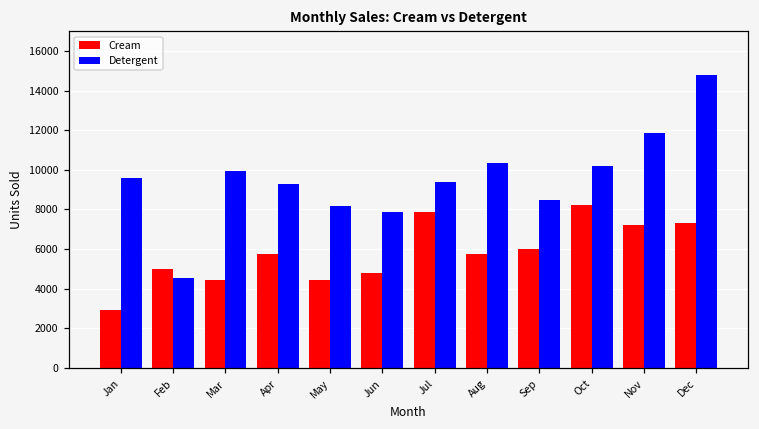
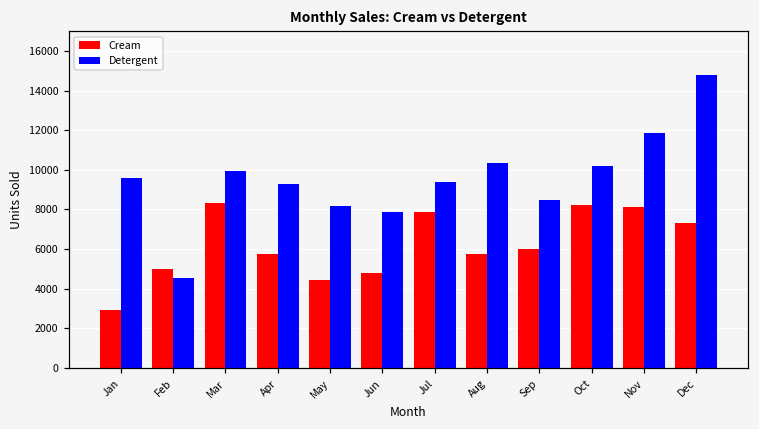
  {
    "Cream": {
      "Jan": 2900,
      "Feb": 5000,
-     "Mar": 4500,
+     "Mar": 8300,
      "Apr": 5800,
      "May": 4500,
      "Jun": 4800,
      "Jul": 7900,
      "Aug": 5800,
      "Sep": 6000,
      "Oct": 8200,
-     "Nov": 7200,
+     "Nov": 8100,
      "Dec": 7300
    },
    "Detergent": {
      "Jan": 9600,
      "Feb": 4500,
      "Mar": 10000,
      "Apr": 9300,
      "May": 8200,
      "Jun": 7900,
      "Jul": 9400,
      "Aug": 10400,
      "Sep": 8500,
      "Oct": 10200,
      "Nov": 11900,
      "Dec": 14800
    }
  }
